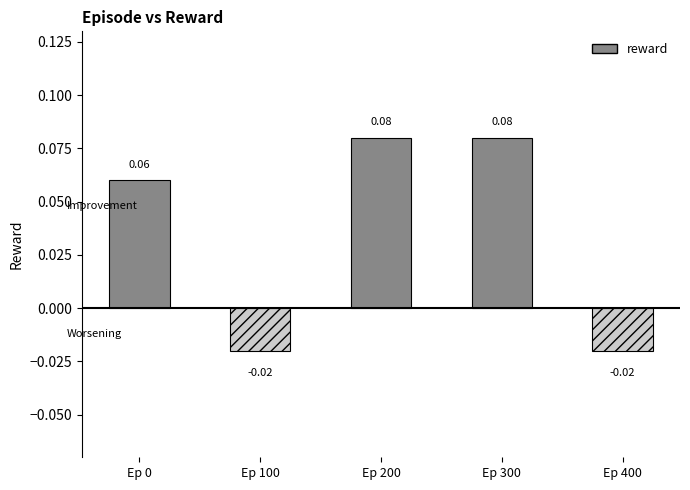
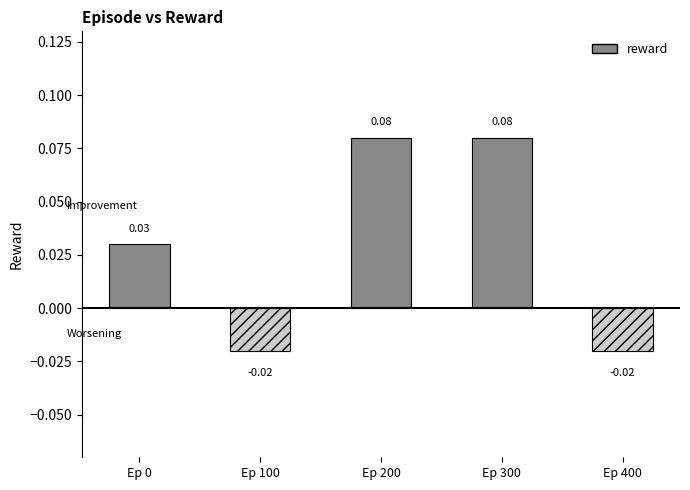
  {
-   "Ep 0": 0.06,
+   "Ep 0": 0.03,
    "Ep 100": -0.02,
    "Ep 200": 0.08,
    "Ep 300": 0.08,
    "Ep 400": -0.02
  }
